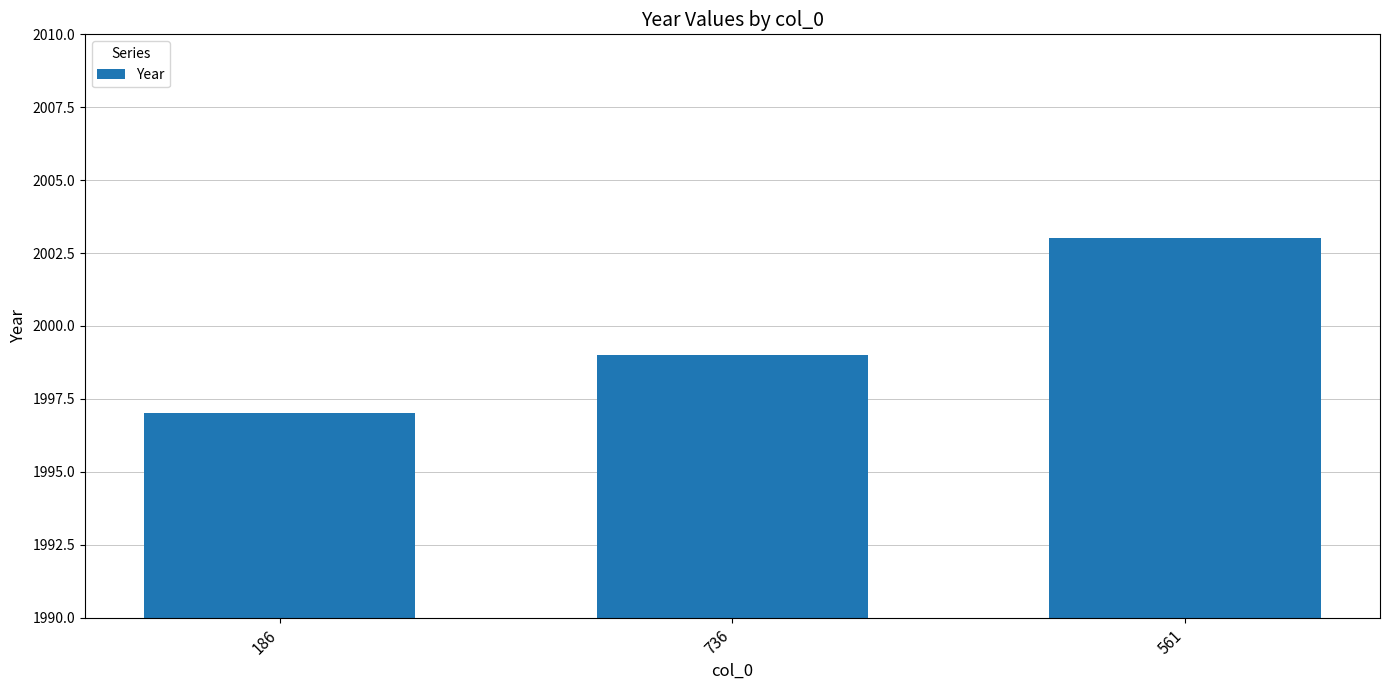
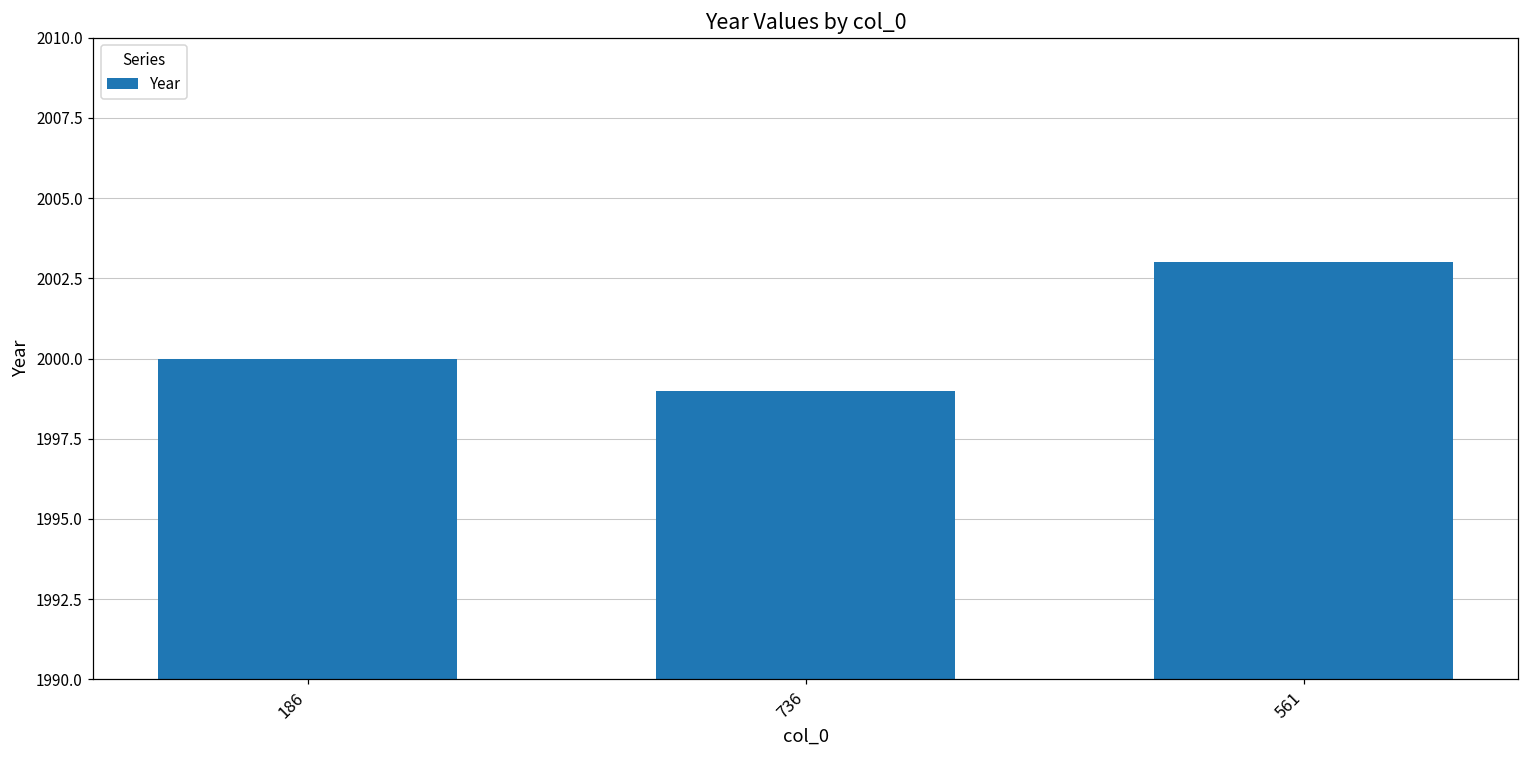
  {
-   "186": 1997,
+   "186": 2000,
    "736": 1999,
    "561": 2003
  }
